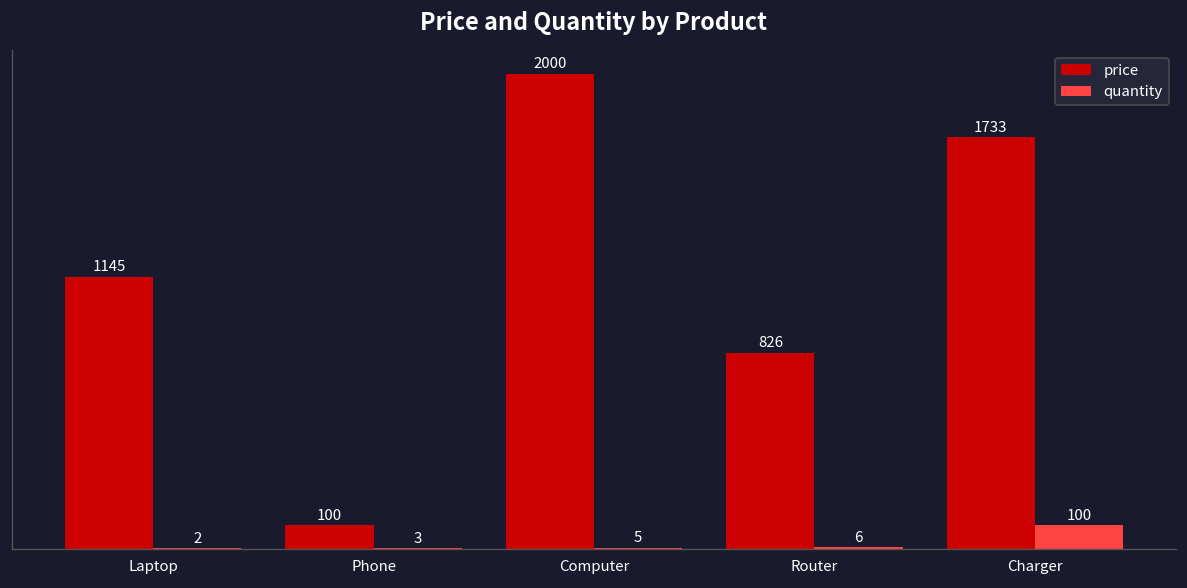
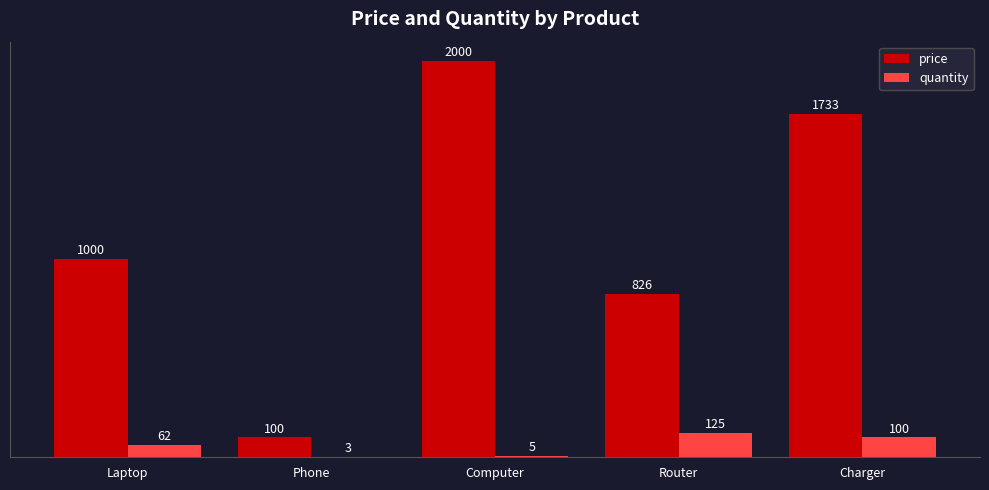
  {
    "price": {
-     "Laptop": 1145,
+     "Laptop": 1000,
      "Phone": 100,
      "Computer": 2000,
      "Router": 826,
      "Charger": 1733
    },
    "quantity": {
-     "Laptop": 2,
+     "Laptop": 62,
      "Phone": 3,
      "Computer": 5,
-     "Router": 6,
+     "Router": 125,
      "Charger": 100
    }
  }
